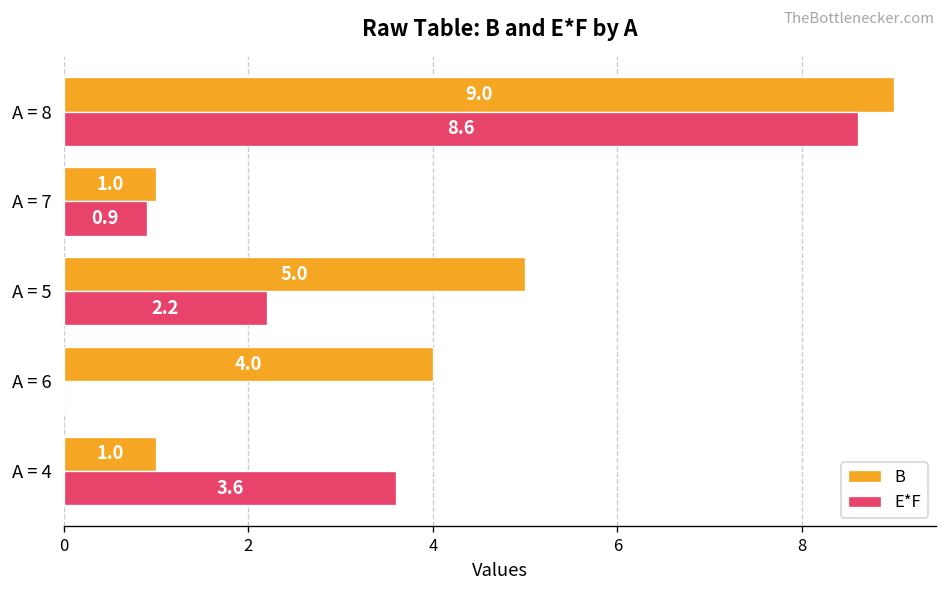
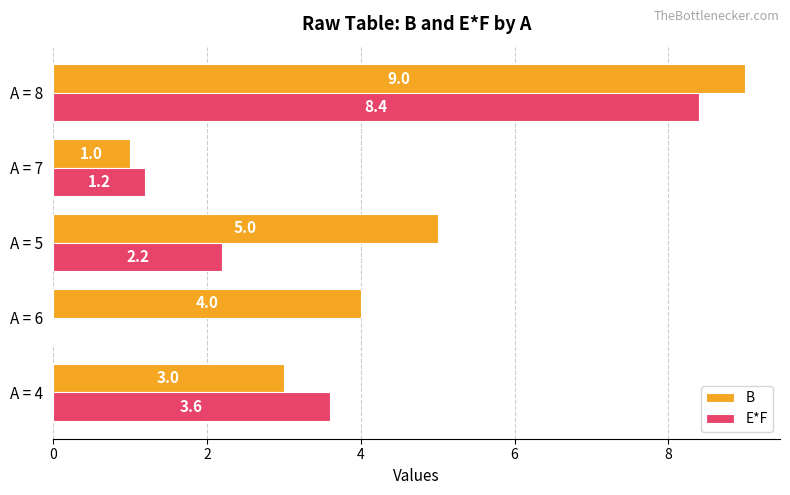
  {
    "B": {
      "A = 8": 9.0,
      "A = 7": 1.0,
      "A = 5": 5.0,
      "A = 6": 4.0,
-     "A = 4": 1.0
+     "A = 4": 3.0
    },
    "E*F": {
-     "A = 8": 8.6,
-     "A = 7": 0.9,
+     "A = 8": 8.4,
+     "A = 7": 1.2,
      "A = 5": 2.2,
      "A = 4": 3.6
    }
  }
